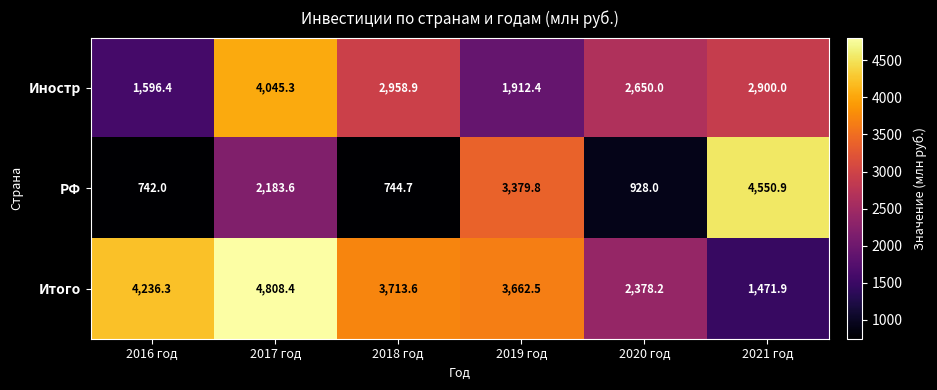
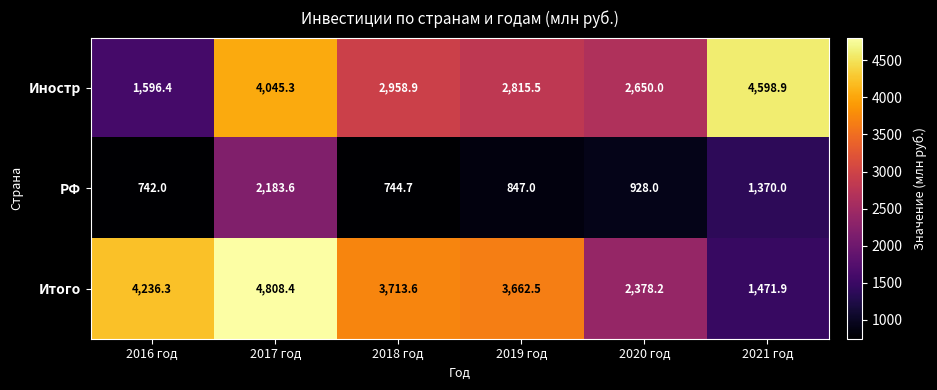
  {
    "Иностр": {
      "2016 год": "1,596.4",
      "2017 год": "4,045.3",
      "2018 год": "2,958.9",
-     "2019 год": "1,912.4",
+     "2019 год": "2,815.5",
      "2020 год": "2,650.0",
-     "2021 год": "2,900.0"
+     "2021 год": "4,598.9"
    },
    "РФ": {
      "2016 год": "742.0",
      "2017 год": "2,183.6",
      "2018 год": "744.7",
-     "2019 год": "3,379.8",
+     "2019 год": "847.0",
      "2020 год": "928.0",
-     "2021 год": "4,550.9"
+     "2021 год": "1,370.0"
    },
    "Итого": {
      "2016 год": "4,236.3",
      "2017 год": "4,808.4",
      "2018 год": "3,713.6",
      "2019 год": "3,662.5",
      "2020 год": "2,378.2",
      "2021 год": "1,471.9"
    }
  }
